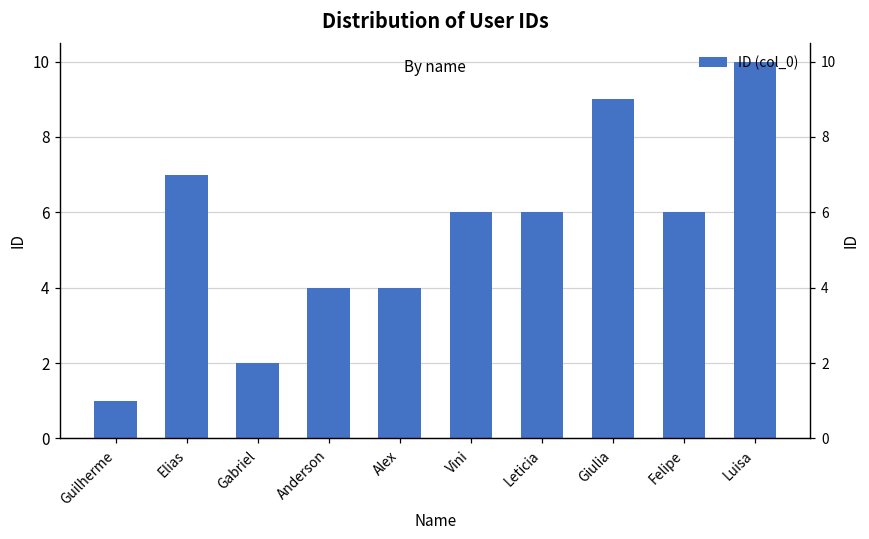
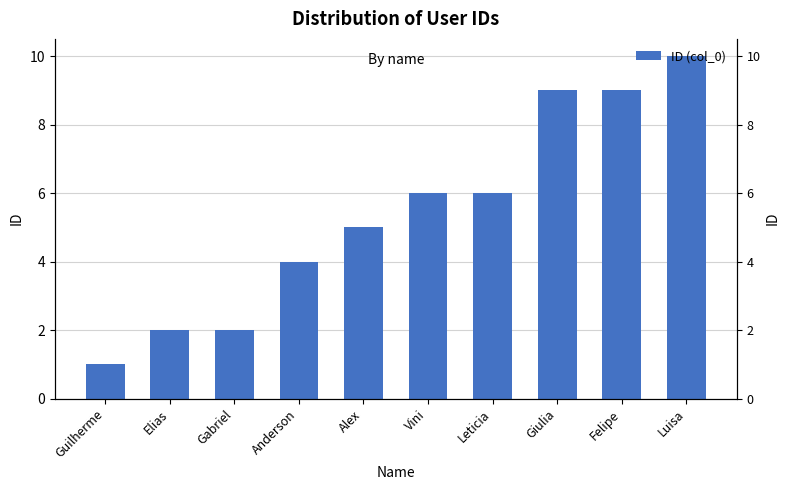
  {
    "Guilherme": 1,
-   "Elias": 7,
+   "Elias": 2,
    "Gabriel": 2,
    "Anderson": 4,
-   "Alex": 4,
+   "Alex": 5,
    "Vini": 6,
    "Leticia": 6,
    "Giulia": 9,
-   "Felipe": 6,
+   "Felipe": 9,
    "Luisa": 10
  }
